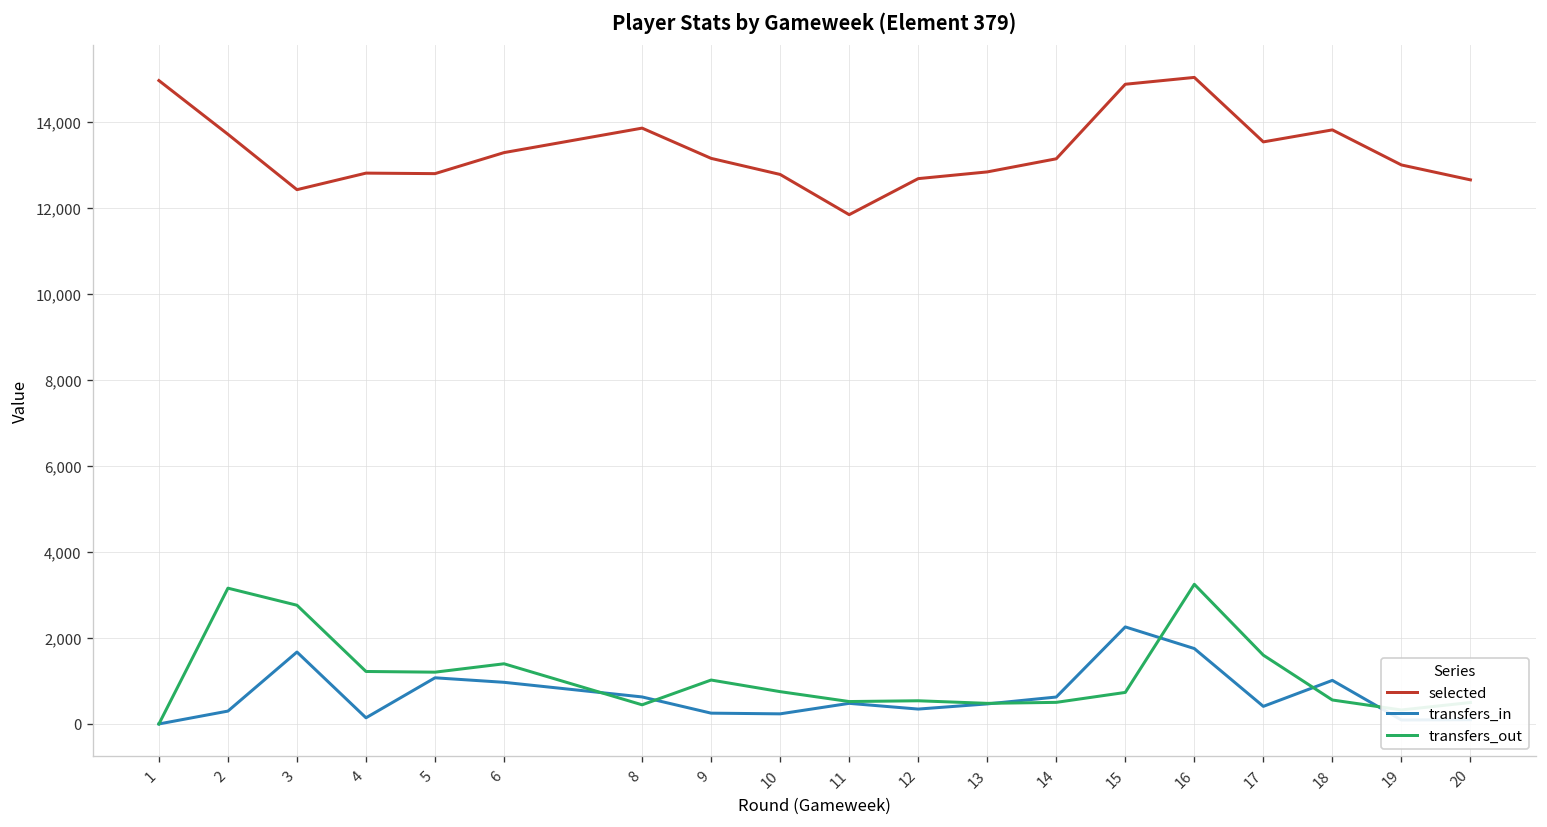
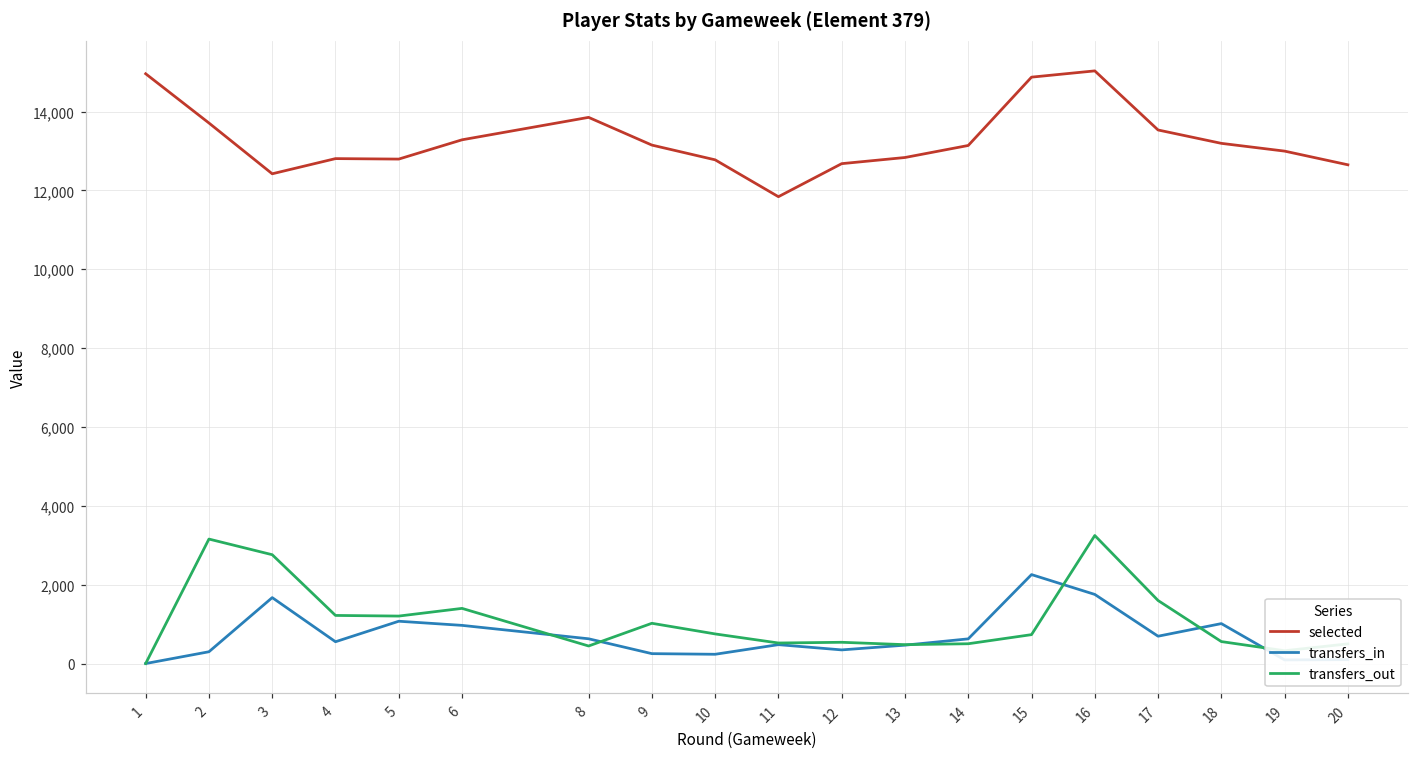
  {
    "selected": {
      "1": "15,000",
      "2": "13,700",
      "3": "12,400",
      "4": "12,800",
      "5": "12,800",
      "6": "13,300",
      "8": "13,900",
      "9": "13,100",
      "10": "12,800",
      "11": "11,800",
      "12": "12,700",
      "13": "12,800",
      "14": "13,100",
      "15": "14,900",
      "16": "15,000",
      "17": "13,500",
-     "18": "13,800",
+     "18": "13,200",
      "19": "13,000",
      "20": "12,600"
    },
    "transfers_in": {
      "2": "300",
      "3": "1,700",
-     "4": "100",
+     "4": "600",
      "5": "1,100",
      "6": "1,000",
      "8": "600",
      "9": "300",
      "10": "200",
      "12": "300",
      "14": "600",
      "15": "2,300",
      "16": "1,800",
-     "17": "400",
+     "17": "700",
      "18": "1,000"
    },
    "transfers_out": {
      "2": "3,200",
      "3": "2,800",
      "4": "1,200",
      "5": "1,200",
      "6": "1,400",
      "8": "400",
      "9": "1,000",
      "10": "800",
      "12": "500",
      "14": "500",
      "15": "700",
      "16": "3,200",
      "17": "1,600",
      "18": "600"
    }
  }
